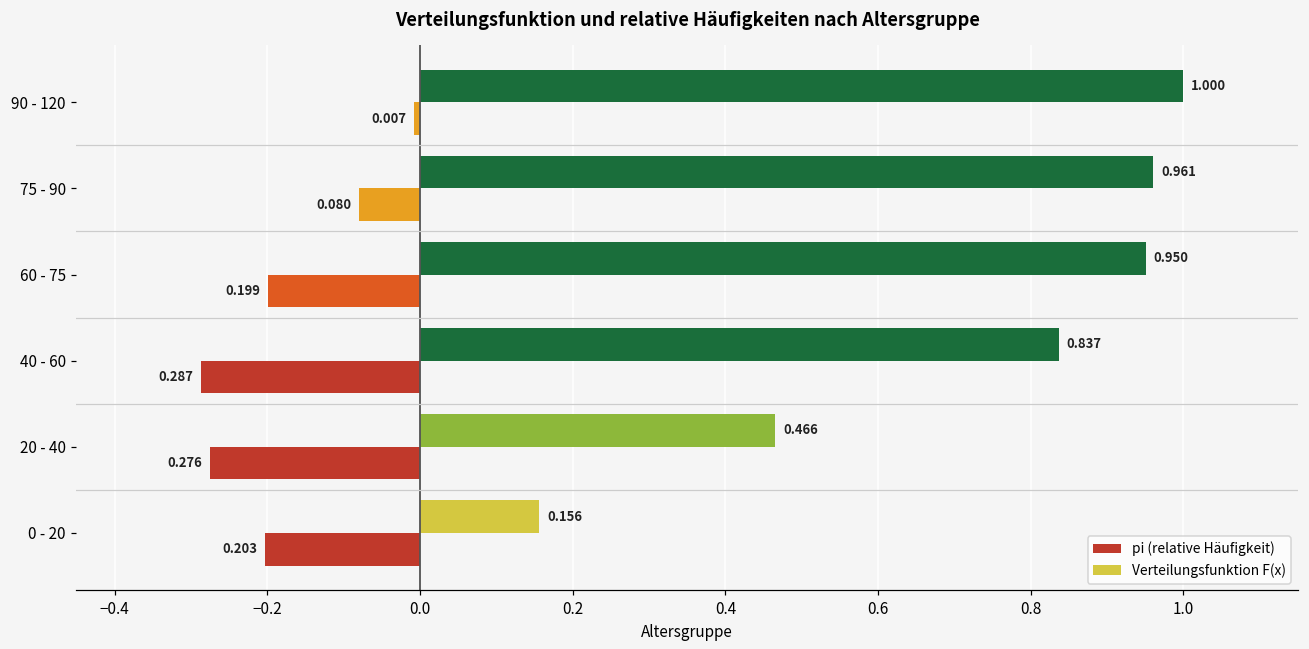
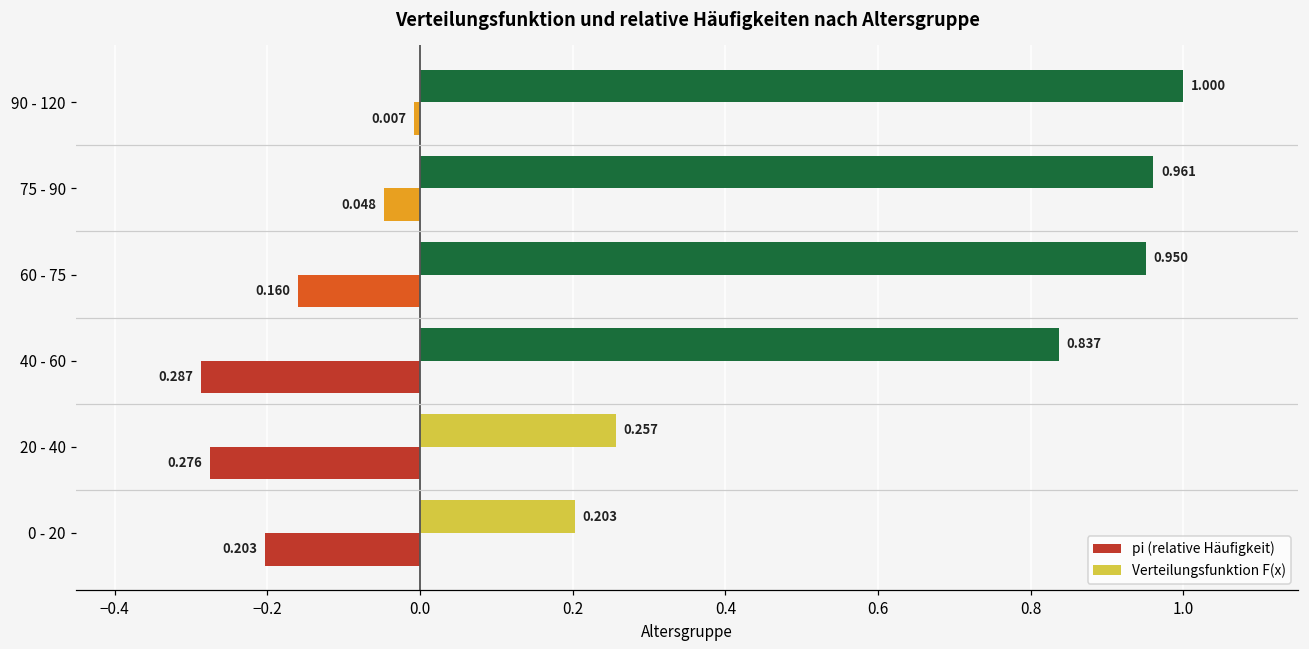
  {
    "pi (relative Häufigkeit)": {
-     "75 - 90": 0.080,
-     "60 - 75": 0.199
+     "75 - 90": 0.048,
+     "60 - 75": 0.160
    },
    "Verteilungsfunktion F(x)": {
      "90 - 120": 1.000,
      "75 - 90": 0.961,
      "60 - 75": 0.950,
      "40 - 60": 0.837,
-     "20 - 40": 0.466,
-     "0 - 20": 0.156
+     "20 - 40": 0.257,
+     "0 - 20": 0.203
    }
  }
